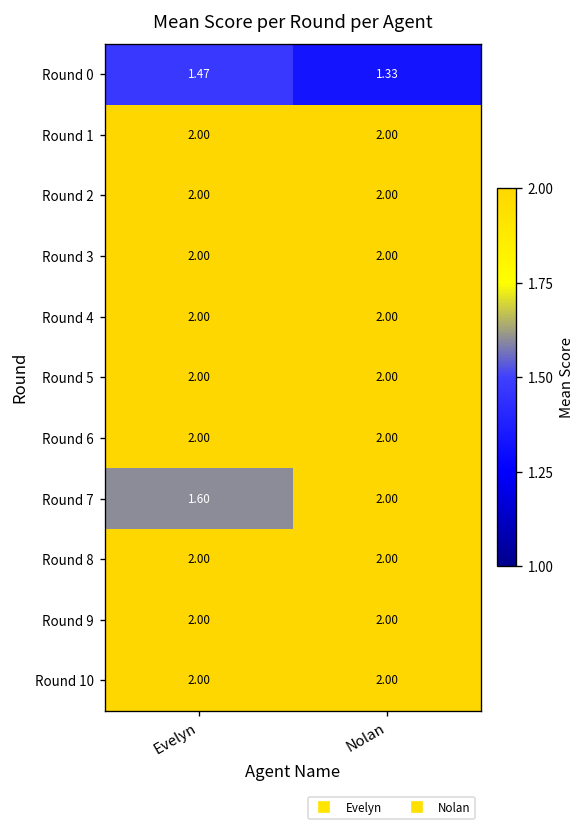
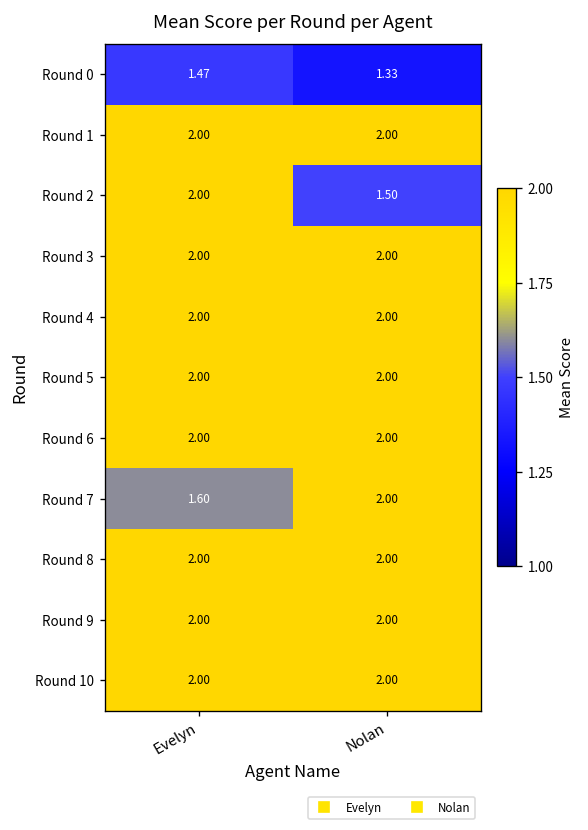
  {
    "Round 0": {
      "Evelyn": 1.47,
      "Nolan": 1.33
    },
    "Round 1": {
      "Evelyn": 2.00,
      "Nolan": 2.00
    },
    "Round 2": {
      "Evelyn": 2.00,
-     "Nolan": 2.00
+     "Nolan": 1.50
    },
    "Round 3": {
      "Evelyn": 2.00,
      "Nolan": 2.00
    },
    "Round 4": {
      "Evelyn": 2.00,
      "Nolan": 2.00
    },
    "Round 5": {
      "Evelyn": 2.00,
      "Nolan": 2.00
    },
    "Round 6": {
      "Evelyn": 2.00,
      "Nolan": 2.00
    },
    "Round 7": {
      "Evelyn": 1.60,
      "Nolan": 2.00
    },
    "Round 8": {
      "Evelyn": 2.00,
      "Nolan": 2.00
    },
    "Round 9": {
      "Evelyn": 2.00,
      "Nolan": 2.00
    },
    "Round 10": {
      "Evelyn": 2.00,
      "Nolan": 2.00
    }
  }
